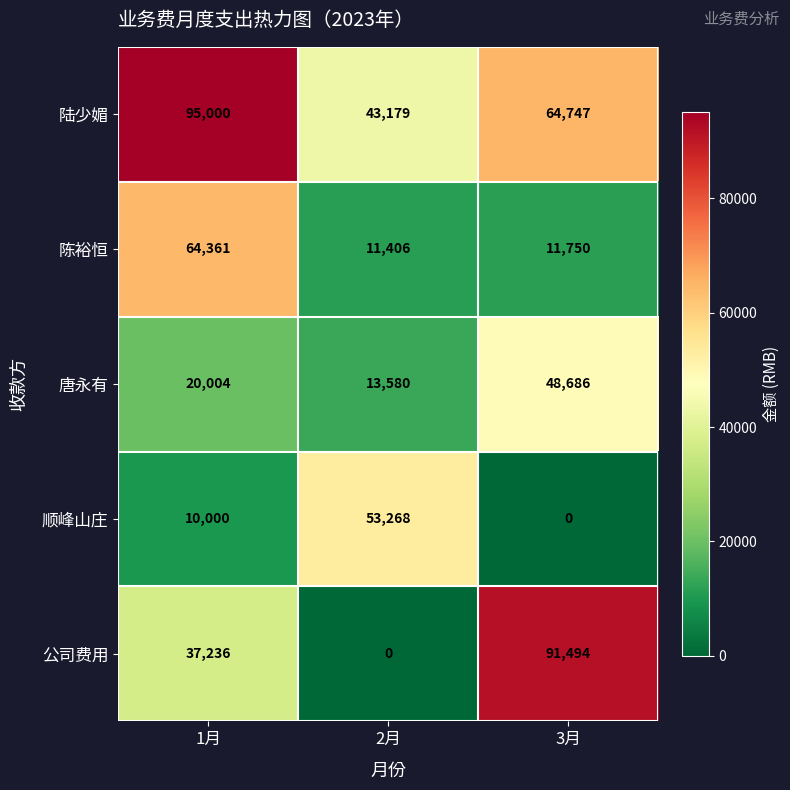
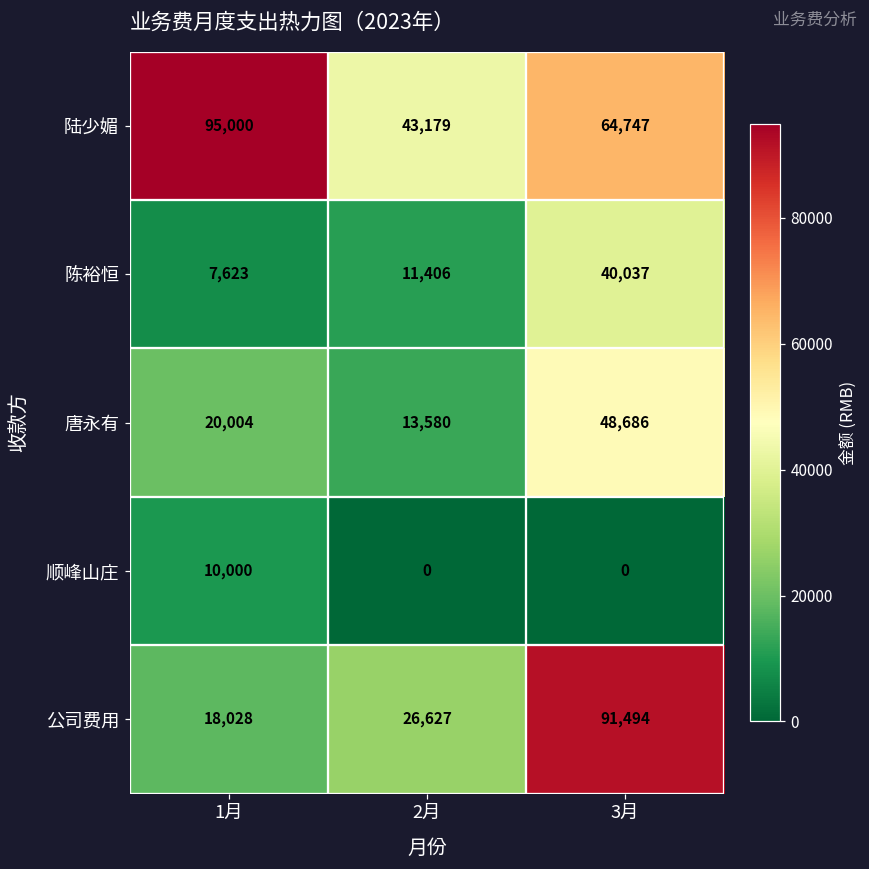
  {
    "陆少媚": {
      "1月": "95,000",
      "2月": "43,179",
      "3月": "64,747"
    },
    "陈裕恒": {
-     "1月": "64,361",
+     "1月": "7,623",
      "2月": "11,406",
-     "3月": "11,750"
+     "3月": "40,037"
    },
    "唐永有": {
      "1月": "20,004",
      "2月": "13,580",
      "3月": "48,686"
    },
    "顺峰山庄": {
      "1月": "10,000",
-     "2月": "53,268",
+     "2月": "0",
      "3月": "0"
    },
    "公司费用": {
-     "1月": "37,236",
-     "2月": "0",
+     "1月": "18,028",
+     "2月": "26,627",
      "3月": "91,494"
    }
  }
